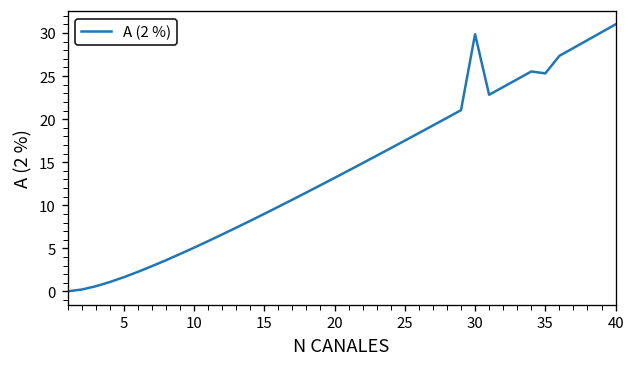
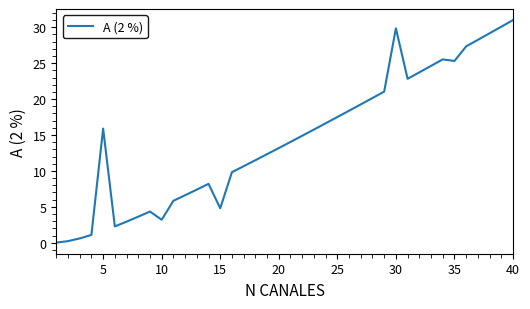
  {
-   "5": 2,
-   "10": 5,
-   "15": 9,
+   "5": 16,
+   "10": 3,
+   "15": 5,
    "20": 13,
    "25": 18,
    "30": 30,
    "35": 25,
    "40": 31
  }
